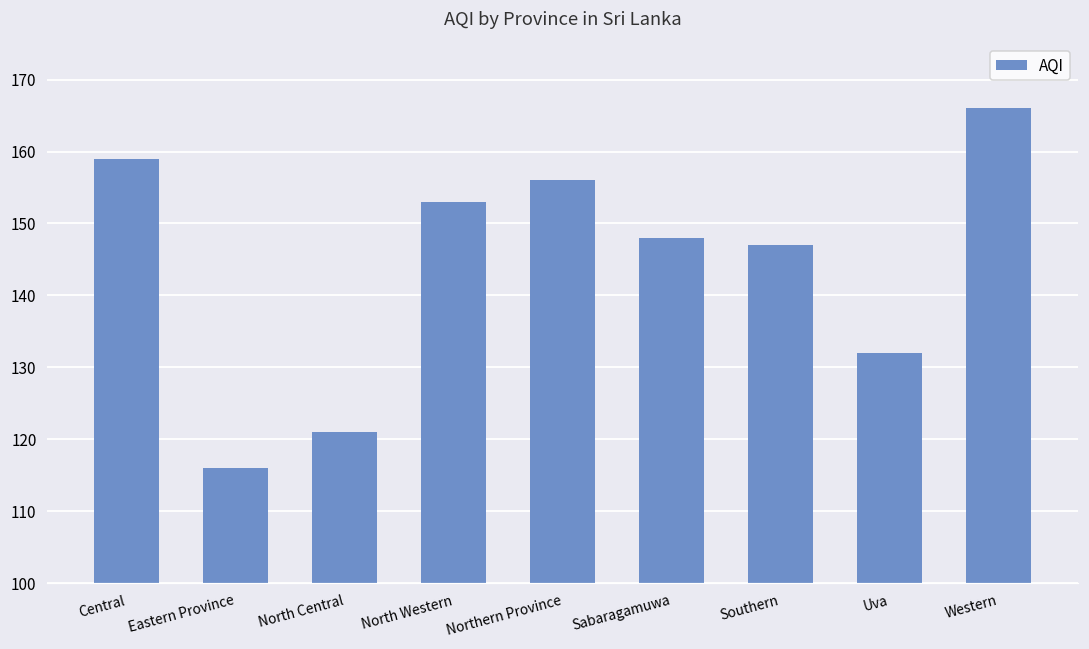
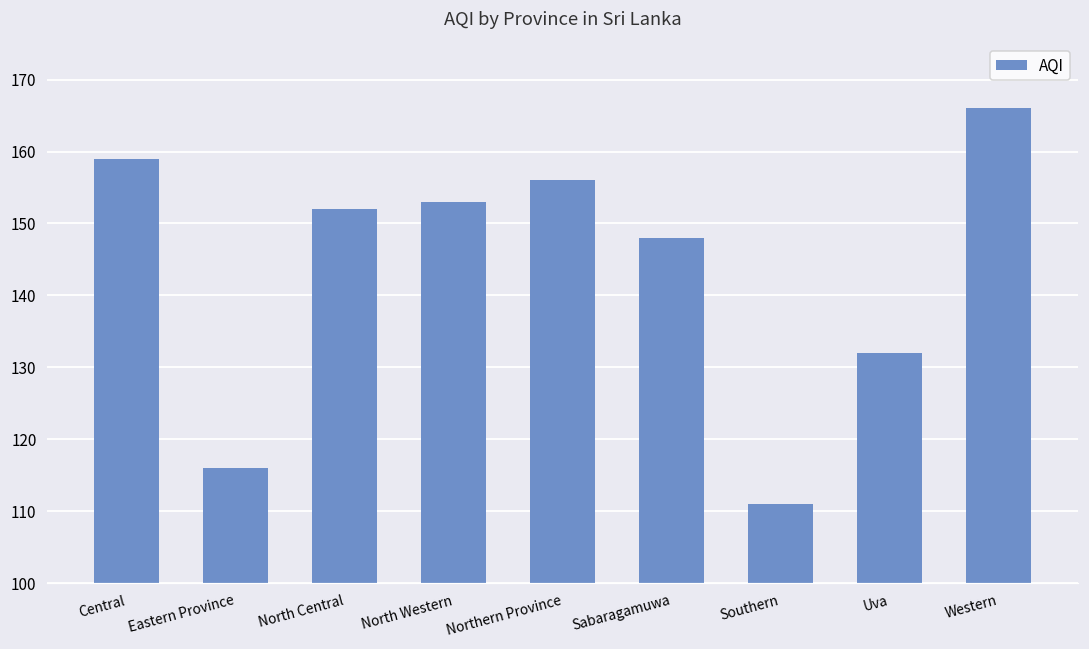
  {
    "Central": 159,
    "Eastern Province": 116,
-   "North Central": 121,
+   "North Central": 152,
    "North Western": 153,
    "Northern Province": 156,
    "Sabaragamuwa": 148,
-   "Southern": 147,
+   "Southern": 111,
    "Uva": 132,
    "Western": 166
  }
